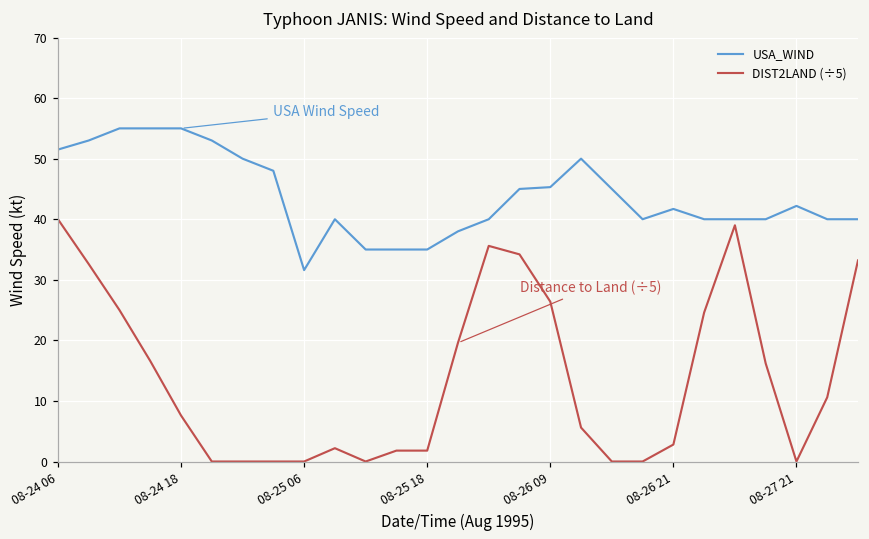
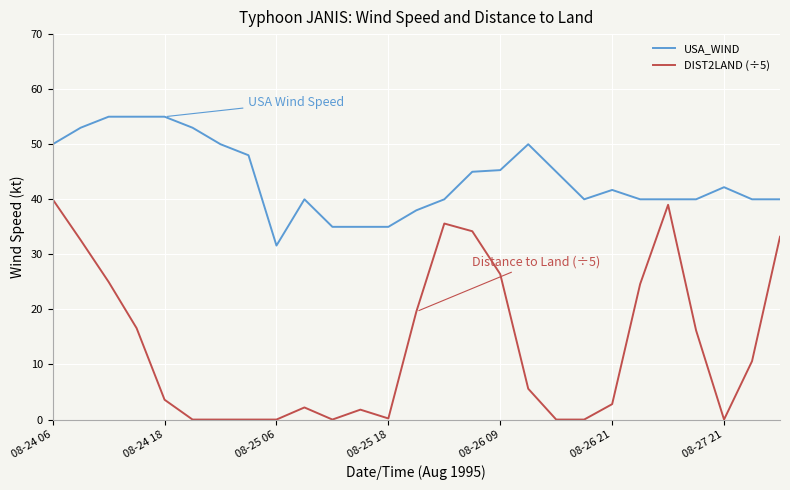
  {
    "USA_WIND": {
-     "08-24 06": 52,
+     "08-24 06": 50,
      "08-24 18": 55,
      "08-25 06": 32,
      "08-25 18": 35,
      "08-26 09": 45,
      "08-26 21": 42,
      "08-27 21": 42
    },
    "DIST2LAND (÷5)": {
      "08-24 06": 40,
-     "08-24 18": 8,
+     "08-24 18": 4,
      "08-25 06": 0,
-     "08-25 18": 2,
+     "08-25 18": 0,
      "08-26 21": 3,
      "08-27 21": 0
    }
  }
